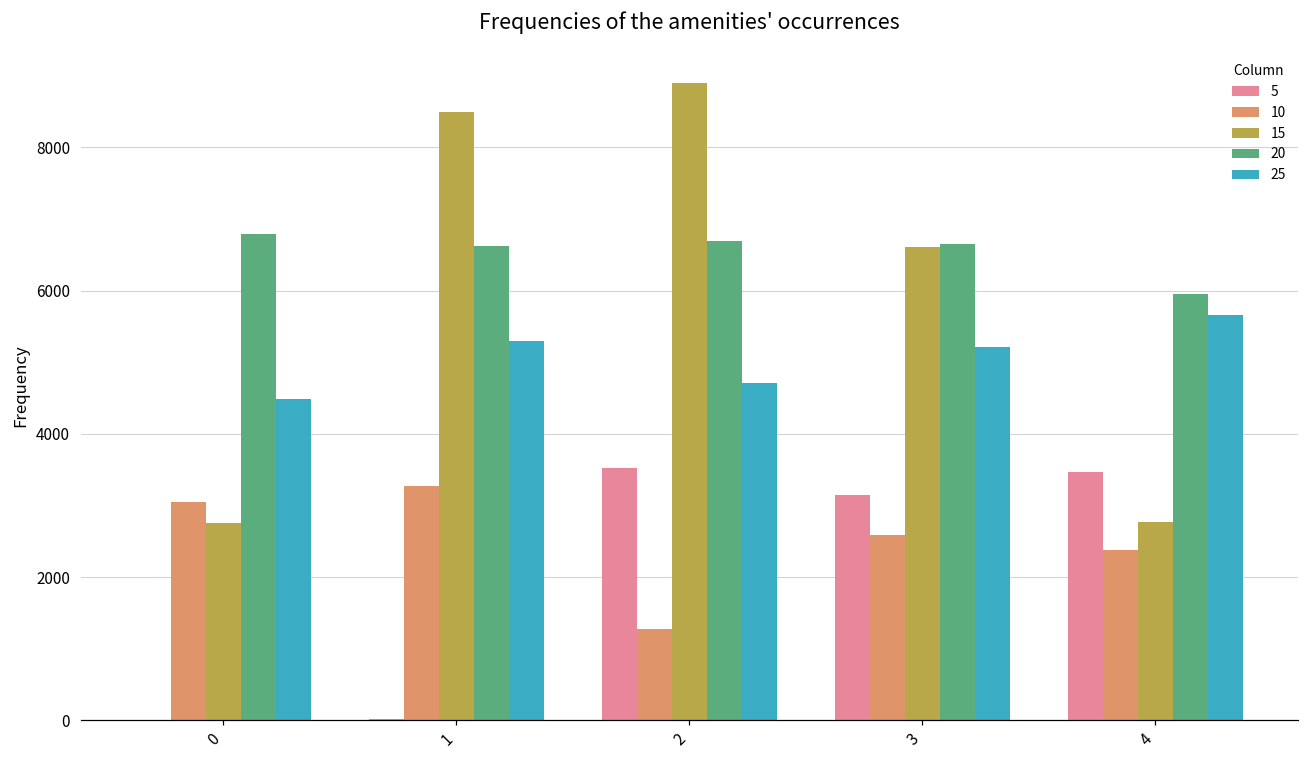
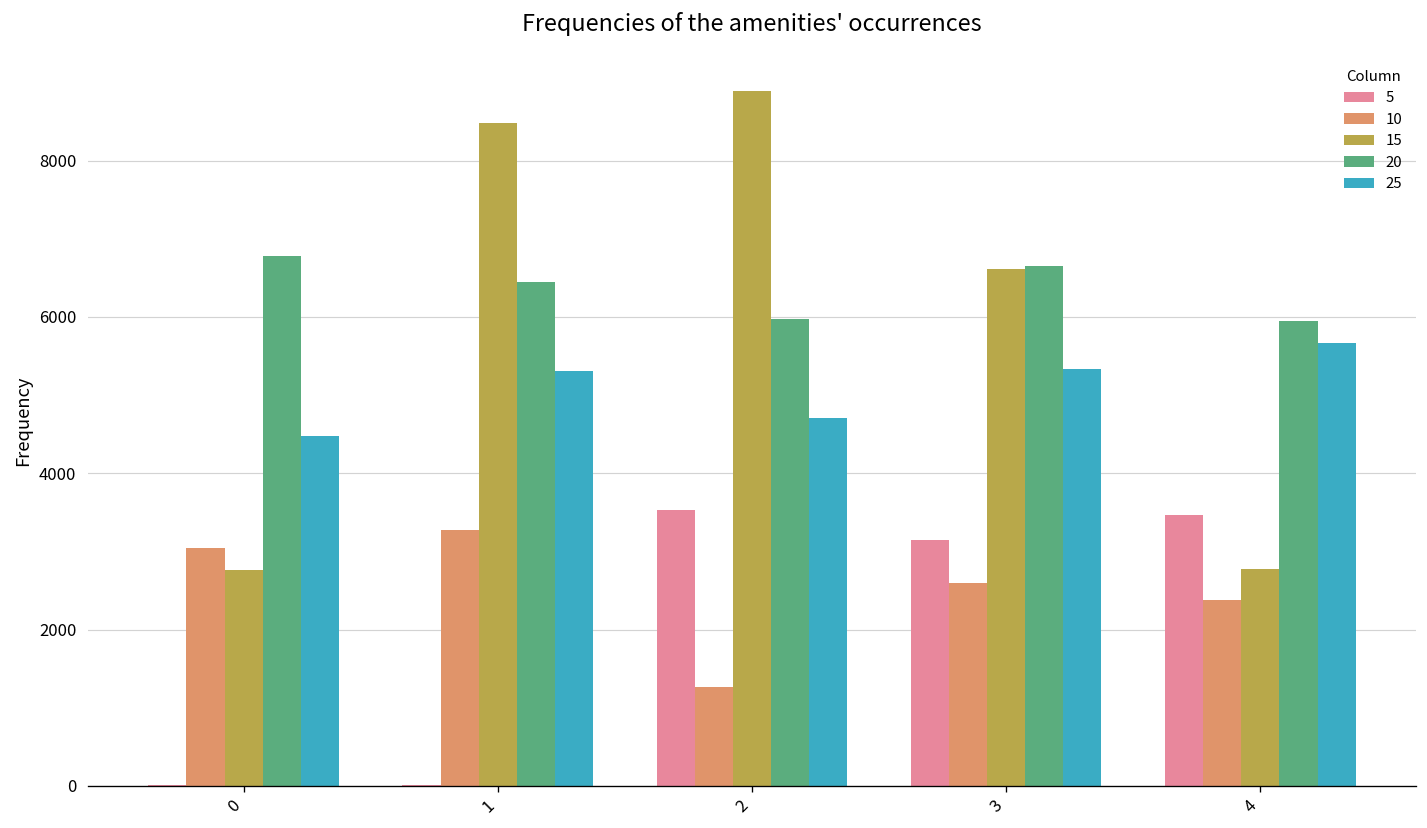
  {
    "20": {
      "0": 6800,
-     "1": 6600,
-     "2": 6700,
+     "1": 6400,
+     "2": 6000,
      "3": 6700,
      "4": 5900
    },
    "25": {
      "0": 4500,
      "1": 5300,
      "2": 4700,
-     "3": 5200,
+     "3": 5300,
      "4": 5700
    }
  }
